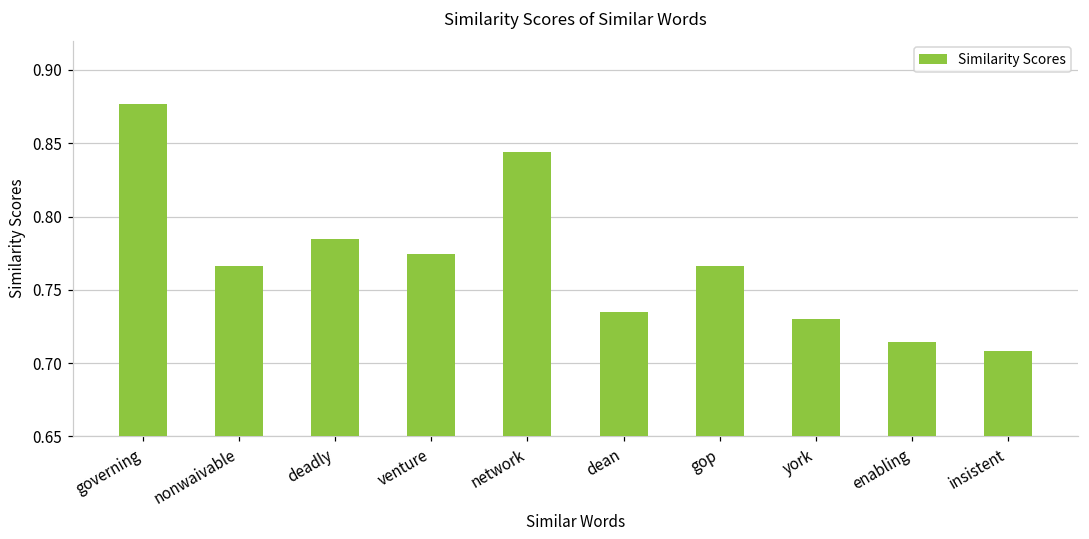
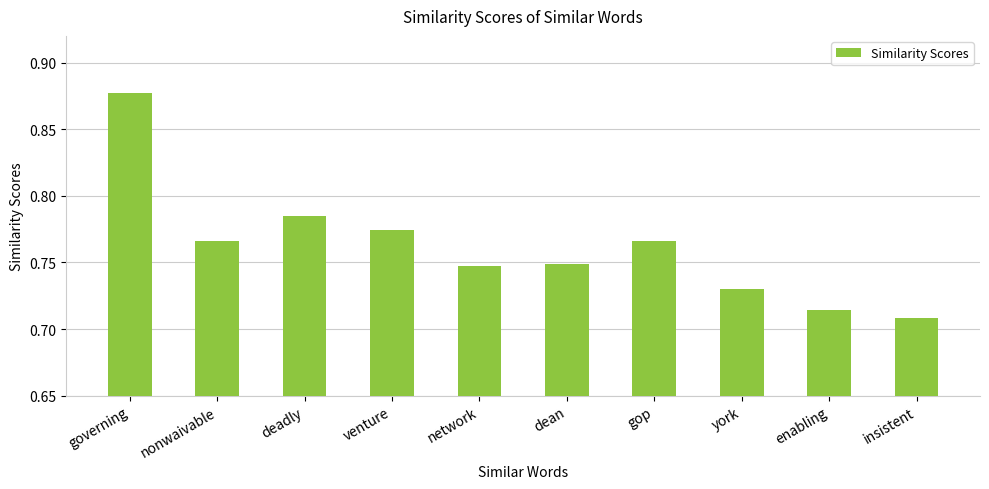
  {
    "governing": 0.877,
    "nonwaivable": 0.766,
    "deadly": 0.785,
    "venture": 0.774,
-   "network": 0.844,
-   "dean": 0.735,
+   "network": 0.747,
+   "dean": 0.749,
    "gop": 0.766,
    "york": 0.730,
    "enabling": 0.714,
    "insistent": 0.708
  }
